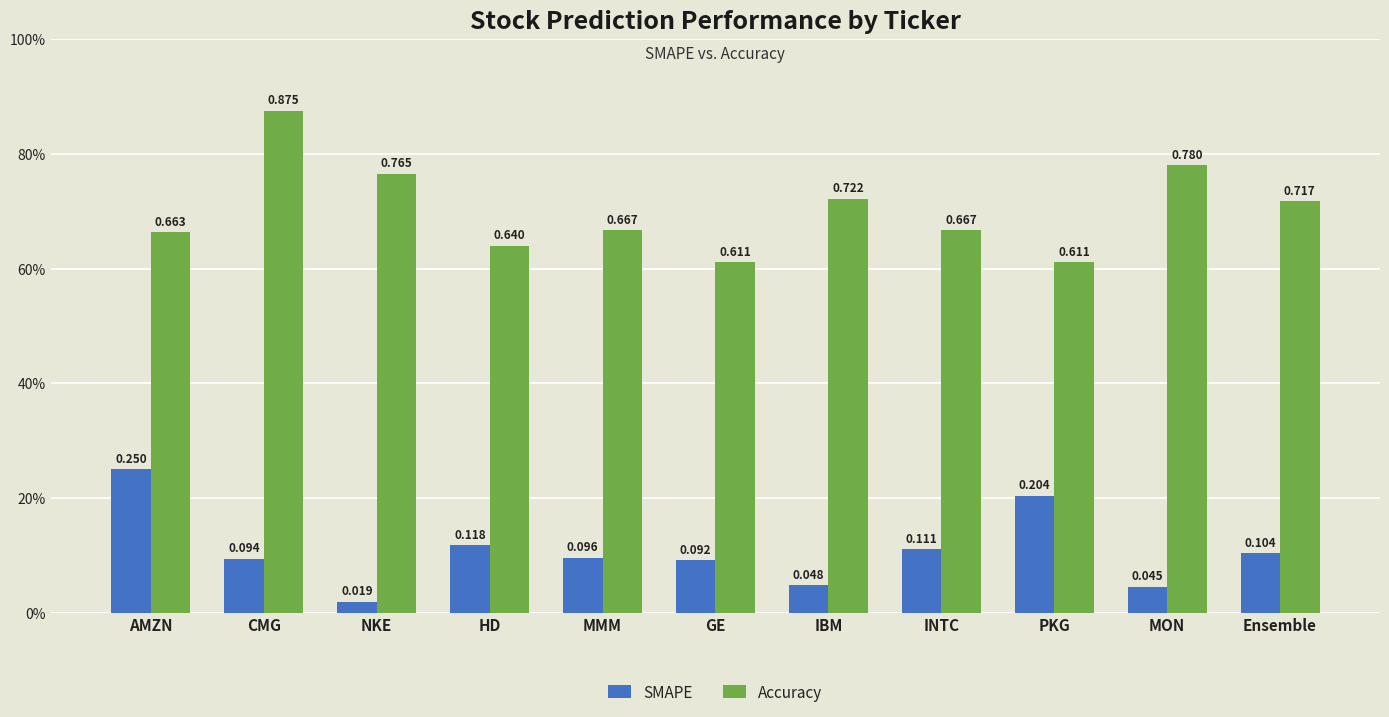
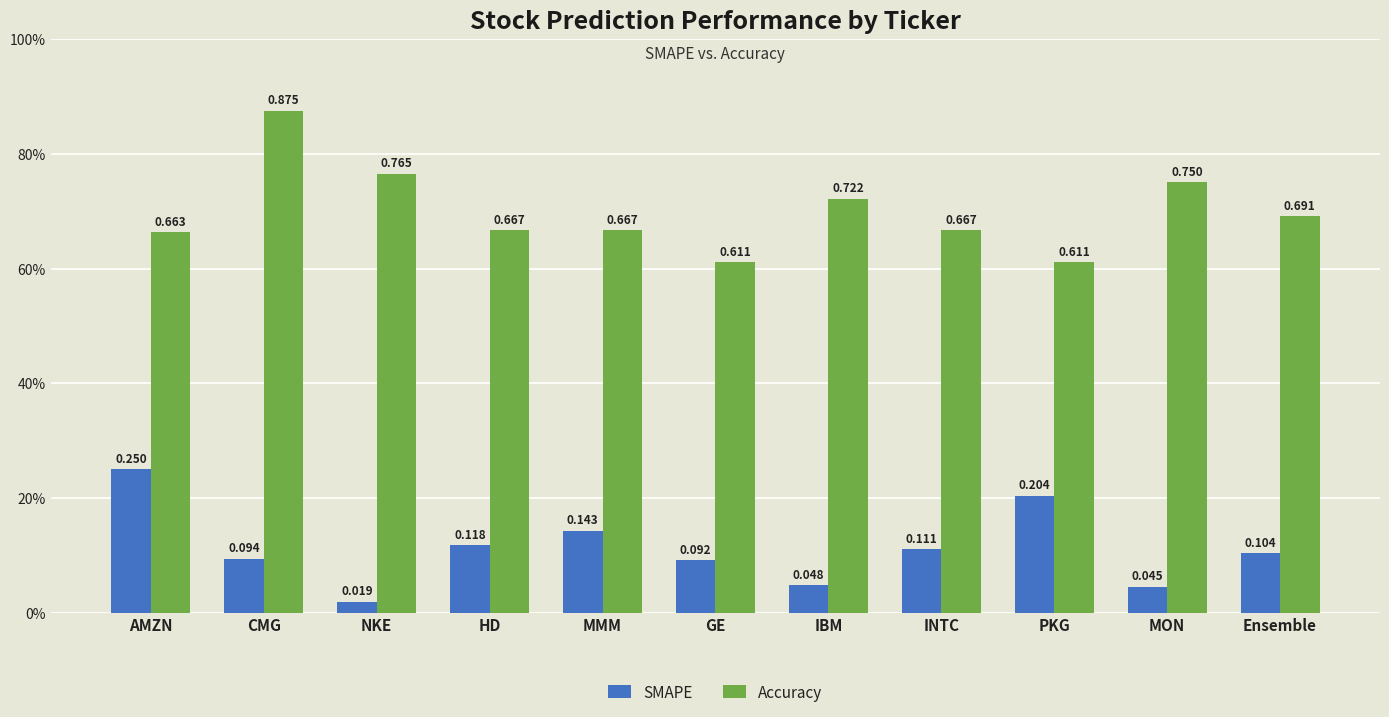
  {
    "SMAPE": {
      "AMZN": 0.250,
      "CMG": 0.094,
      "NKE": 0.019,
      "HD": 0.118,
-     "MMM": 0.096,
+     "MMM": 0.143,
      "GE": 0.092,
      "IBM": 0.048,
      "INTC": 0.111,
      "PKG": 0.204,
      "MON": 0.045,
      "Ensemble": 0.104
    },
    "Accuracy": {
      "AMZN": 0.663,
      "CMG": 0.875,
      "NKE": 0.765,
-     "HD": 0.640,
+     "HD": 0.667,
      "MMM": 0.667,
      "GE": 0.611,
      "IBM": 0.722,
      "INTC": 0.667,
      "PKG": 0.611,
-     "MON": 0.780,
-     "Ensemble": 0.717
+     "MON": 0.750,
+     "Ensemble": 0.691
    }
  }
